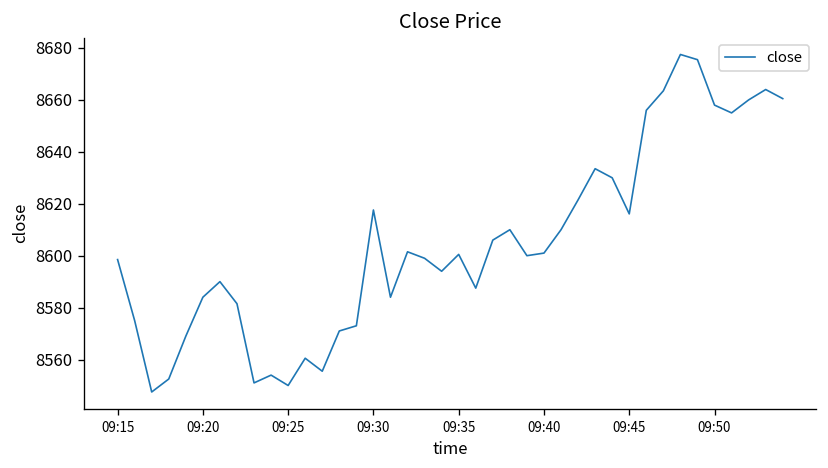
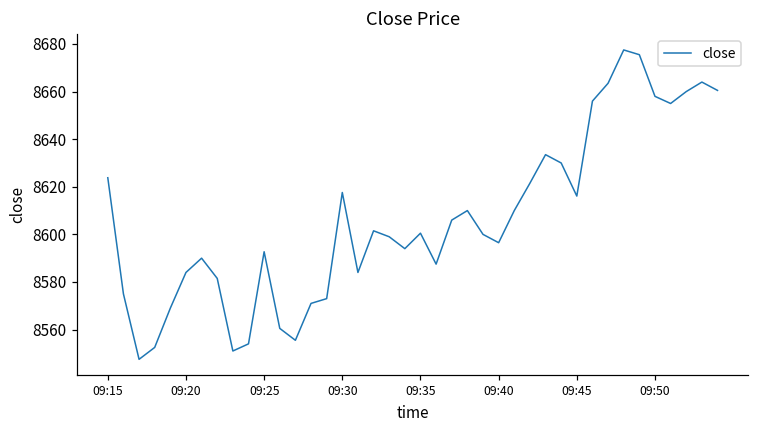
  {
-   "09:15": 8599,
+   "09:15": 8624,
    "09:20": 8584,
-   "09:25": 8550,
+   "09:25": 8593,
    "09:30": 8618,
    "09:35": 8601,
-   "09:40": 8601,
+   "09:40": 8597,
    "09:45": 8616,
    "09:50": 8658
  }
